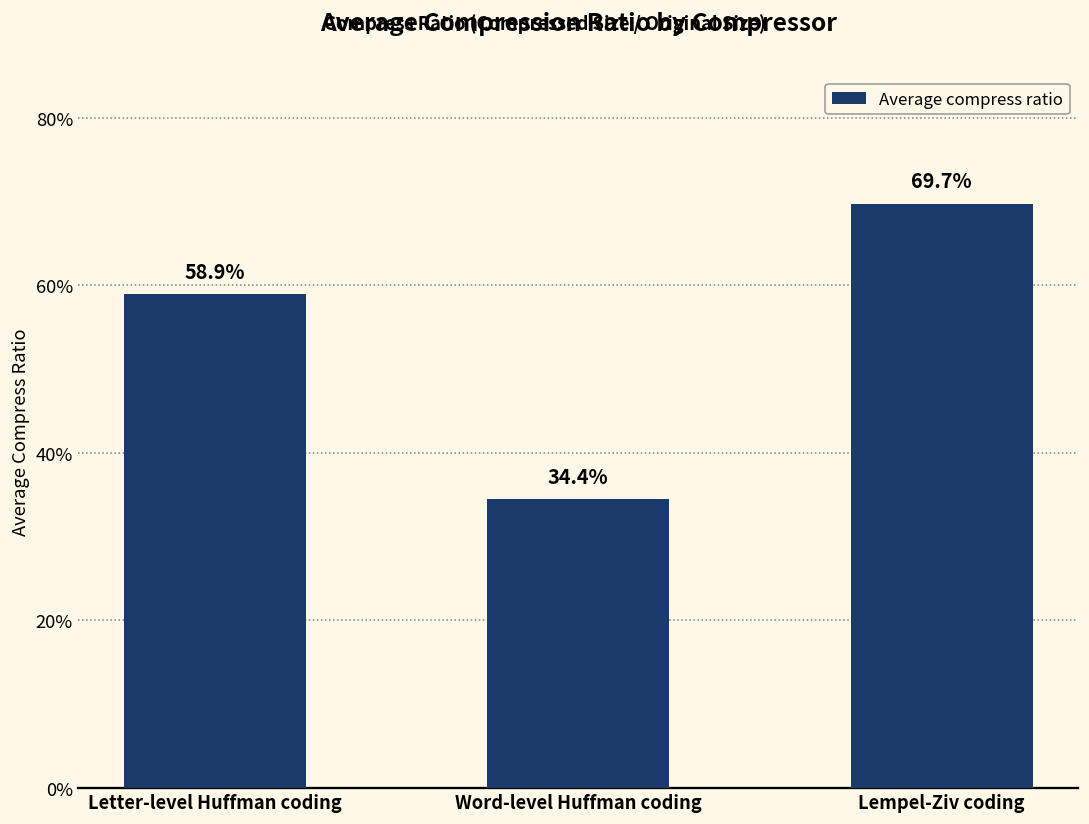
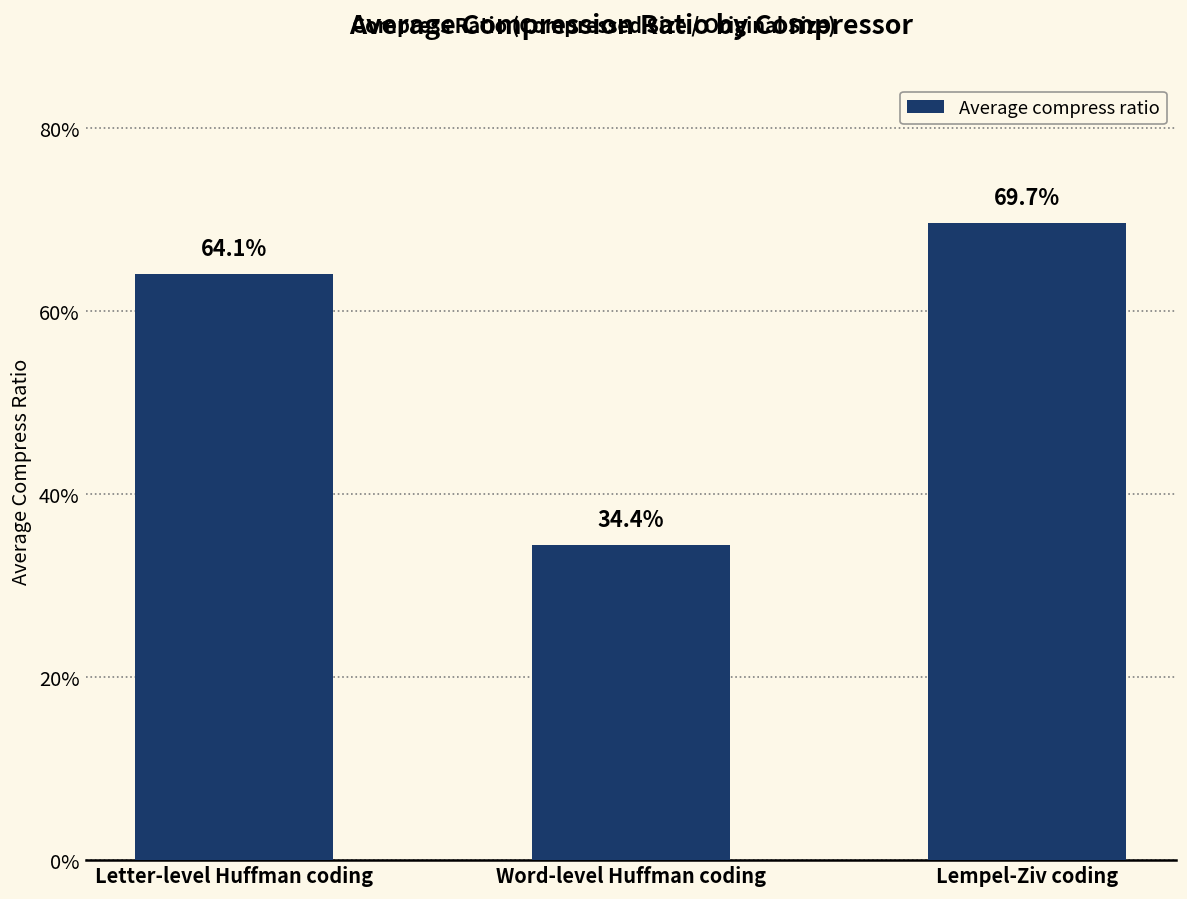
  {
-   "Letter-level Huffman coding": "58.9%",
+   "Letter-level Huffman coding": "64.1%",
    "Word-level Huffman coding": "34.4%",
    "Lempel-Ziv coding": "69.7%"
  }
